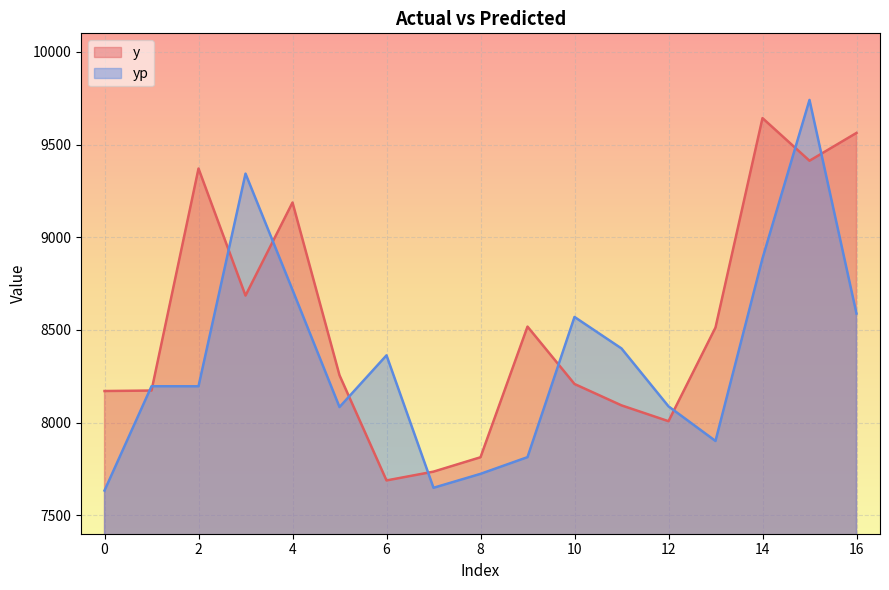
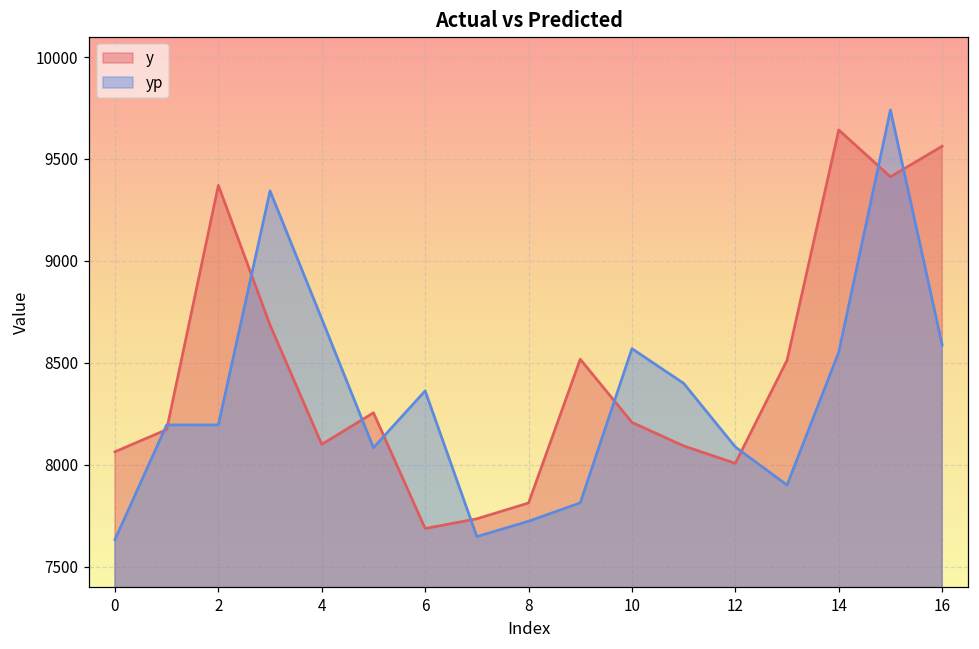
  {
    "y": {
-     "0": 8170,
+     "0": 8060,
      "2": 9370,
-     "4": 9190,
+     "4": 8100,
      "6": 7690,
      "8": 7810,
      "10": 8210,
      "12": 8010,
      "14": 9640,
      "16": 9560
    },
    "yp": {
      "0": 7630,
      "2": 8200,
      "4": 8720,
      "6": 8360,
      "8": 7720,
      "10": 8570,
      "12": 8090,
-     "14": 8890,
+     "14": 8550,
      "16": 8590
    }
  }
